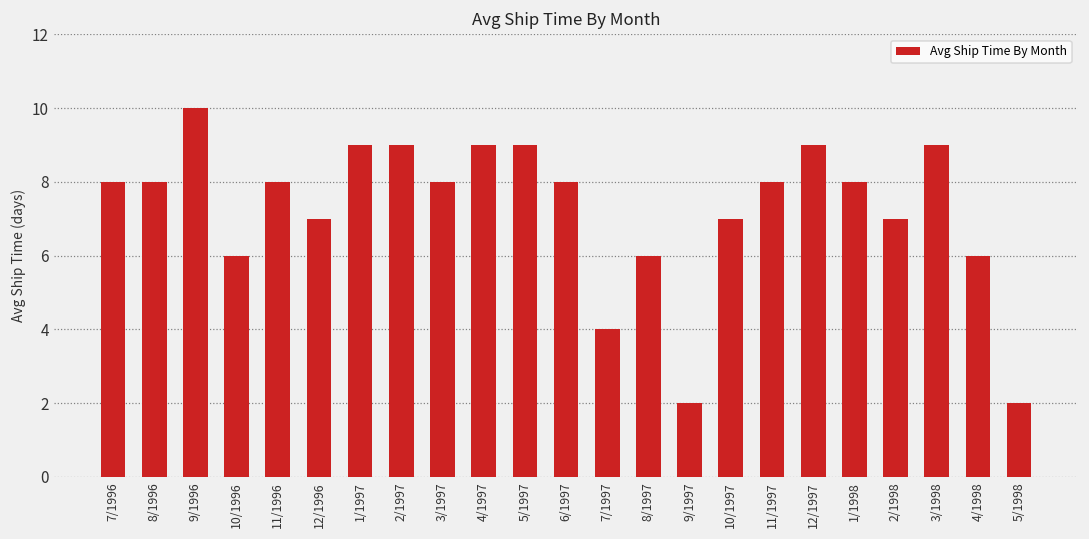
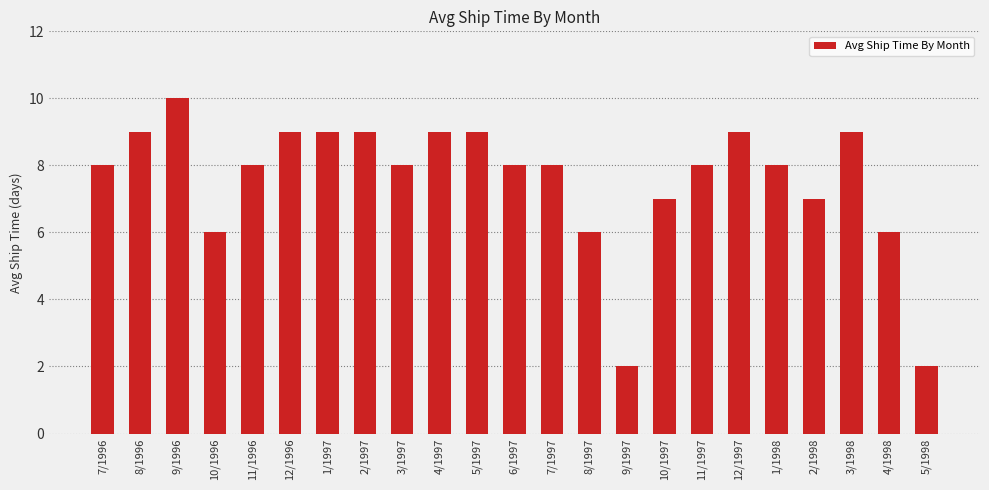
  {
    "7/1996": 8,
-   "8/1996": 8,
+   "8/1996": 9,
    "9/1996": 10,
    "10/1996": 6,
    "11/1996": 8,
-   "12/1996": 7,
+   "12/1996": 9,
    "1/1997": 9,
    "2/1997": 9,
    "3/1997": 8,
    "4/1997": 9,
    "5/1997": 9,
    "6/1997": 8,
-   "7/1997": 4,
+   "7/1997": 8,
    "8/1997": 6,
    "9/1997": 2,
    "10/1997": 7,
    "11/1997": 8,
    "12/1997": 9,
    "1/1998": 8,
    "2/1998": 7,
    "3/1998": 9,
    "4/1998": 6,
    "5/1998": 2
  }
